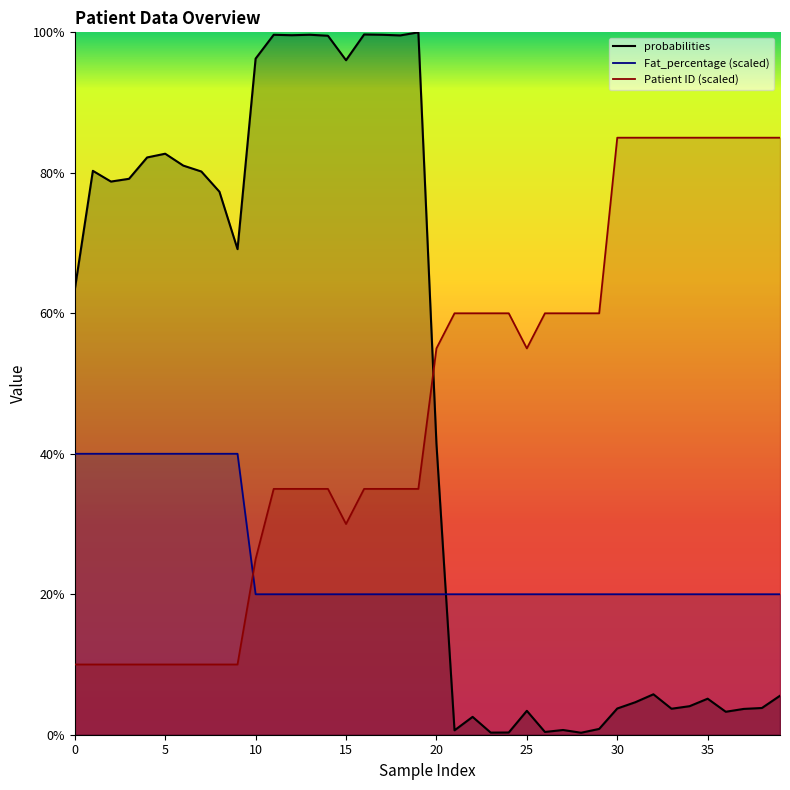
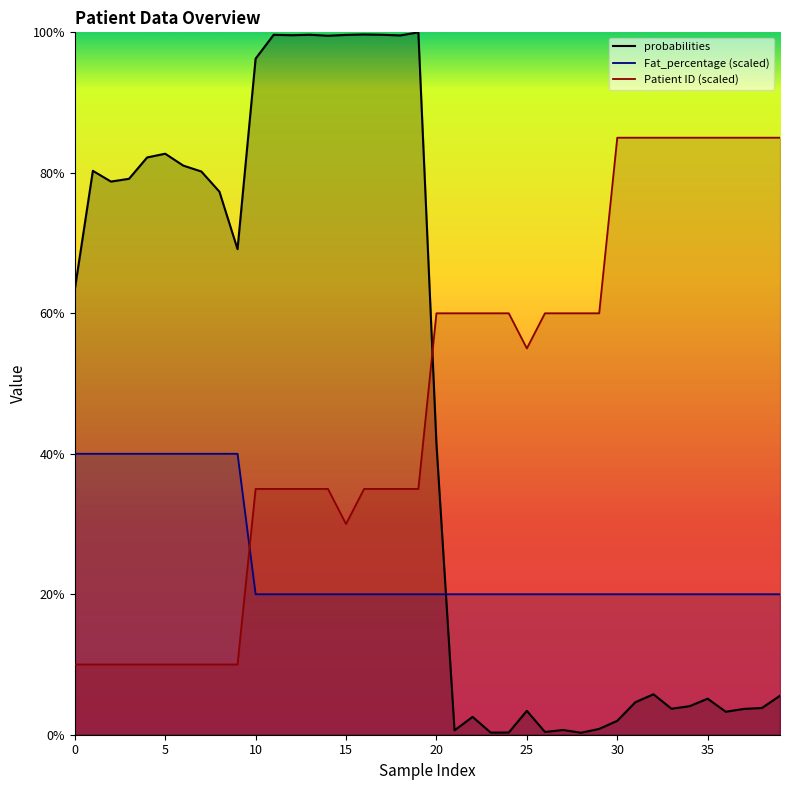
  {
    "probabilities": {
      "0": "63%",
      "5": "83%",
      "10": "96%",
-     "15": "96%",
+     "15": "100%",
      "20": "41%",
      "25": "3%",
-     "30": "4%",
+     "30": "2%",
      "35": "5%"
    },
    "Fat_percentage (scaled)": {
      "0": "40%",
      "5": "40%",
      "10": "20%",
      "15": "20%",
      "20": "20%",
      "25": "20%",
      "30": "20%",
      "35": "20%"
    },
    "Patient ID (scaled)": {
      "0": "10%",
      "5": "10%",
-     "10": "25%",
+     "10": "35%",
      "15": "30%",
-     "20": "55%",
+     "20": "60%",
      "25": "55%",
      "30": "85%",
      "35": "85%"
    }
  }
